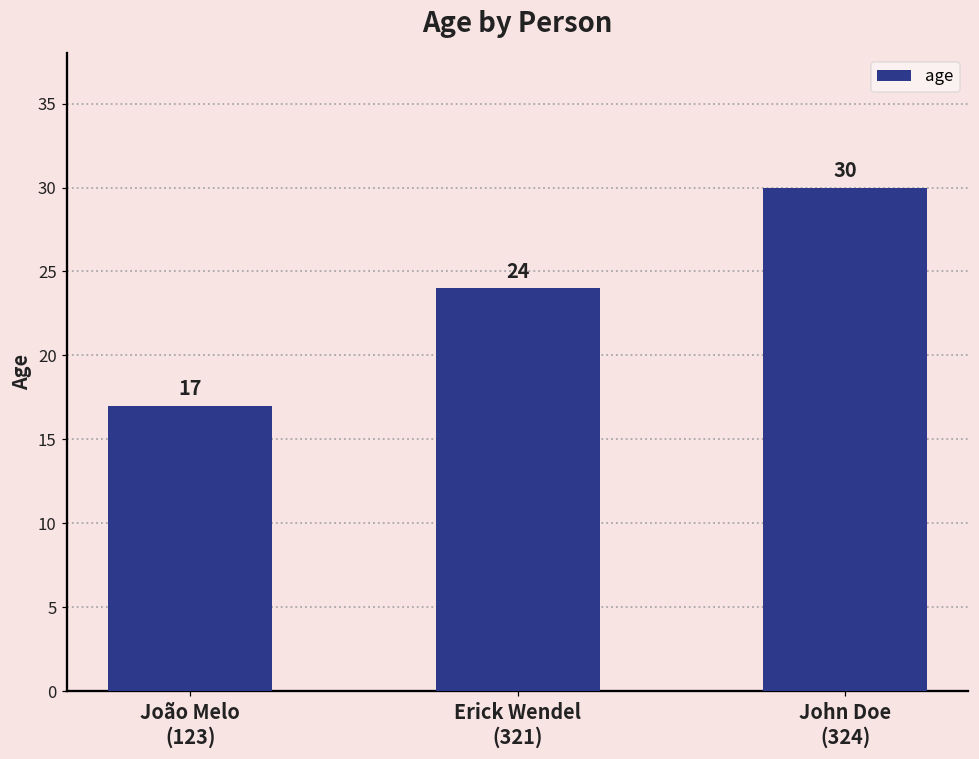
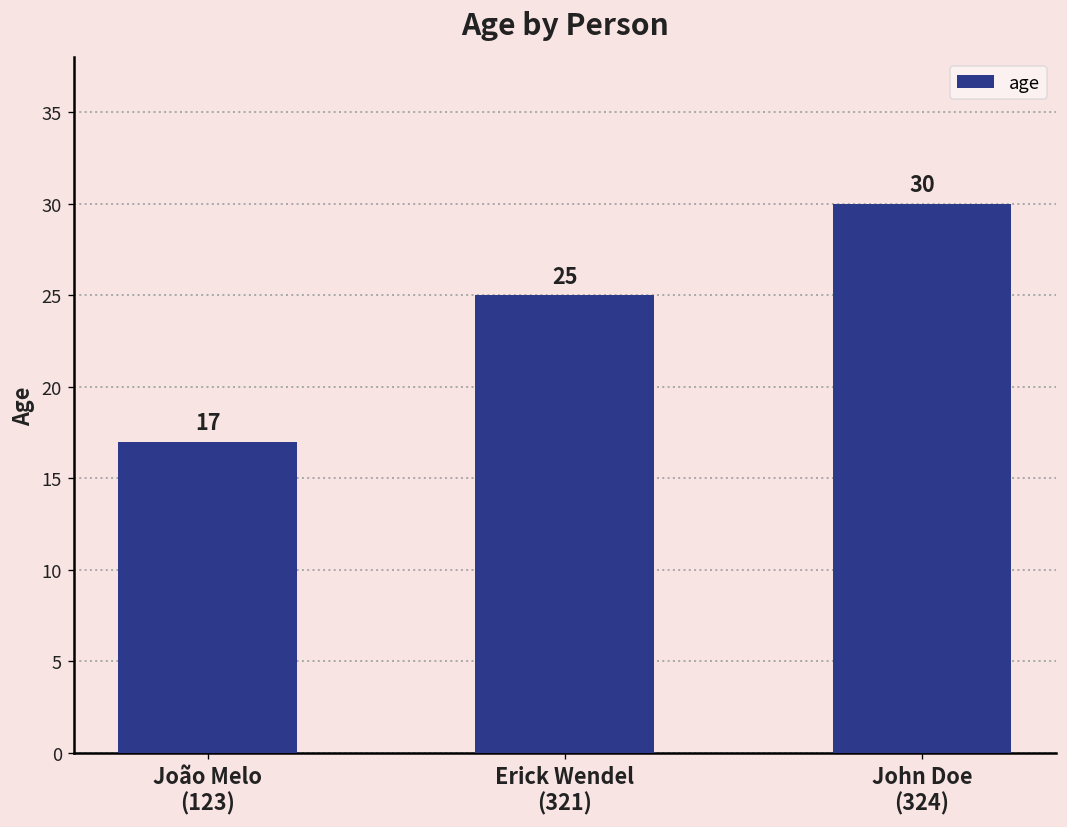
  {
    "João Melo (123)": 17,
-   "Erick Wendel (321)": 24,
+   "Erick Wendel (321)": 25,
    "John Doe (324)": 30
  }
